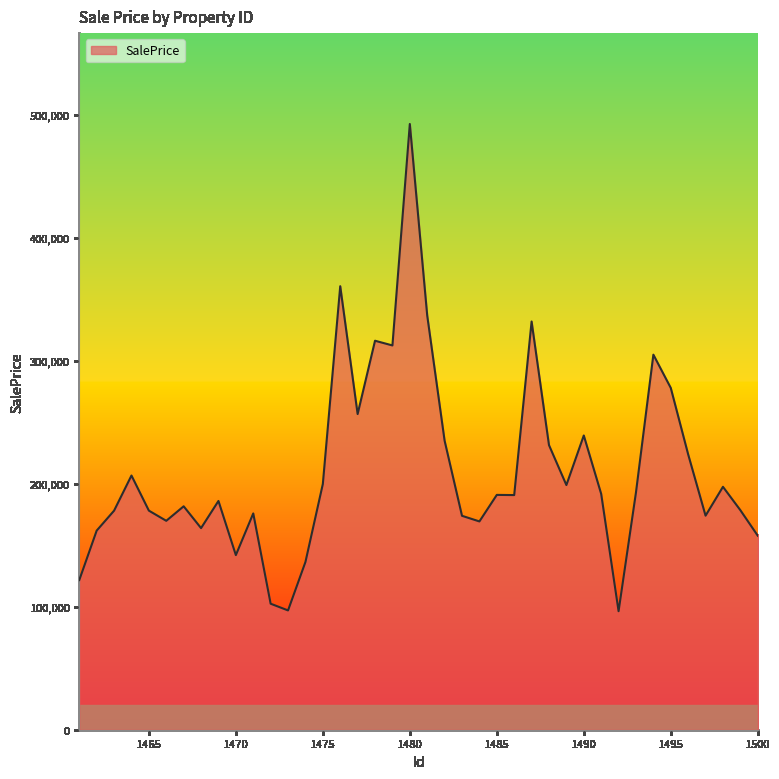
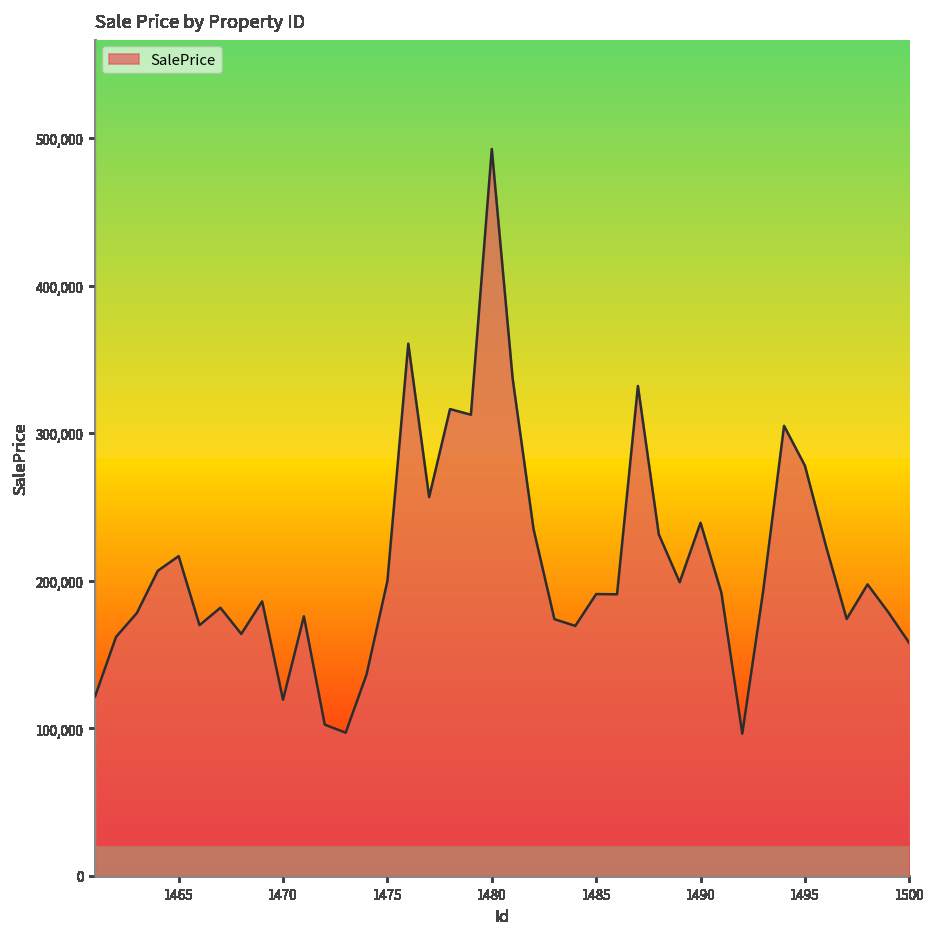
  {
-   "1465": "178,000",
-   "1470": "142,000",
+   "1465": "217,000",
+   "1470": "119,000",
    "1475": "200,000",
    "1480": "493,000",
    "1485": "191,000",
    "1490": "239,000",
    "1495": "278,000",
    "1500": "158,000"
  }
